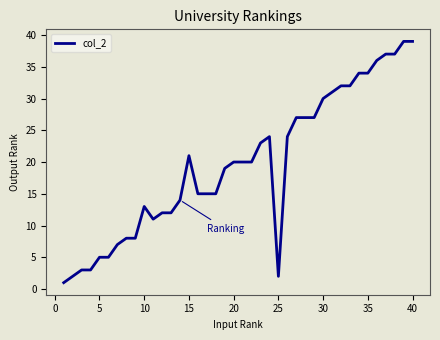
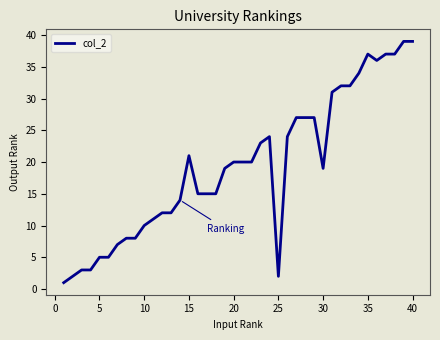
  {
    "5": 5,
-   "10": 13,
+   "10": 10,
    "15": 21,
    "20": 20,
    "25": 2,
-   "30": 30,
-   "35": 34,
+   "30": 19,
+   "35": 37,
    "40": 39
  }
